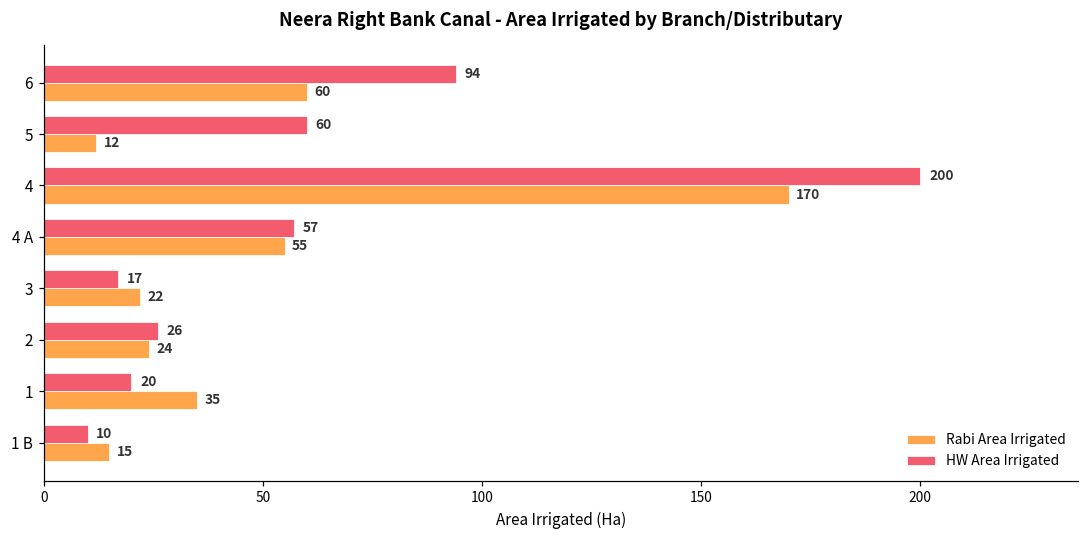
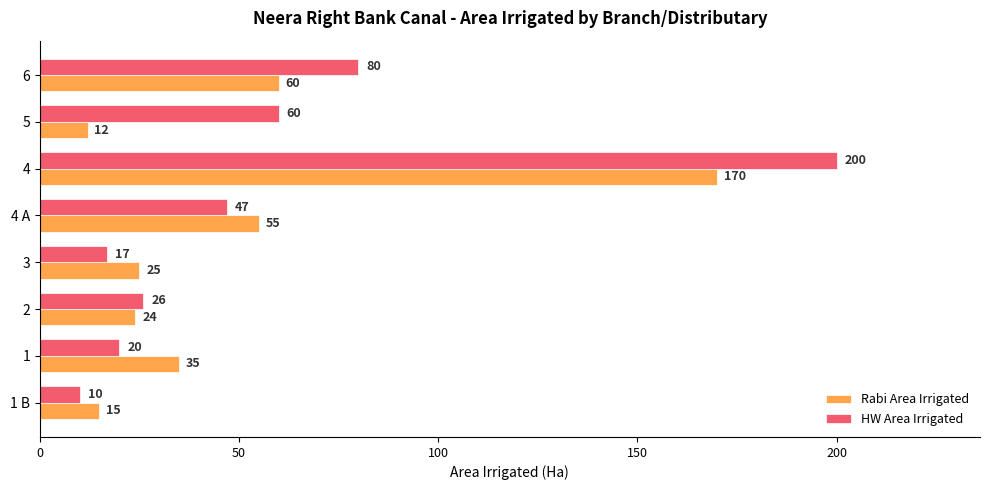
  {
    "Rabi Area Irrigated": {
      "6": 60,
      "5": 12,
      "4": 170,
      "4 A": 55,
-     "3": 22,
+     "3": 25,
      "2": 24,
      "1": 35,
      "1 B": 15
    },
    "HW Area Irrigated": {
-     "6": 94,
+     "6": 80,
      "5": 60,
      "4": 200,
-     "4 A": 57,
+     "4 A": 47,
      "3": 17,
      "2": 26,
      "1": 20,
      "1 B": 10
    }
  }
